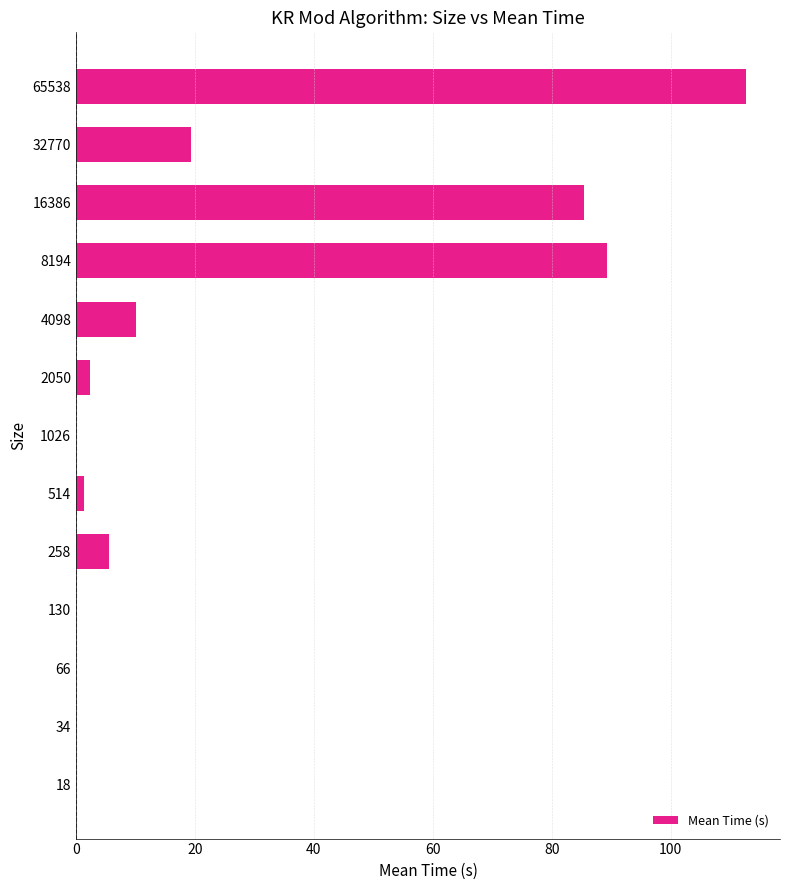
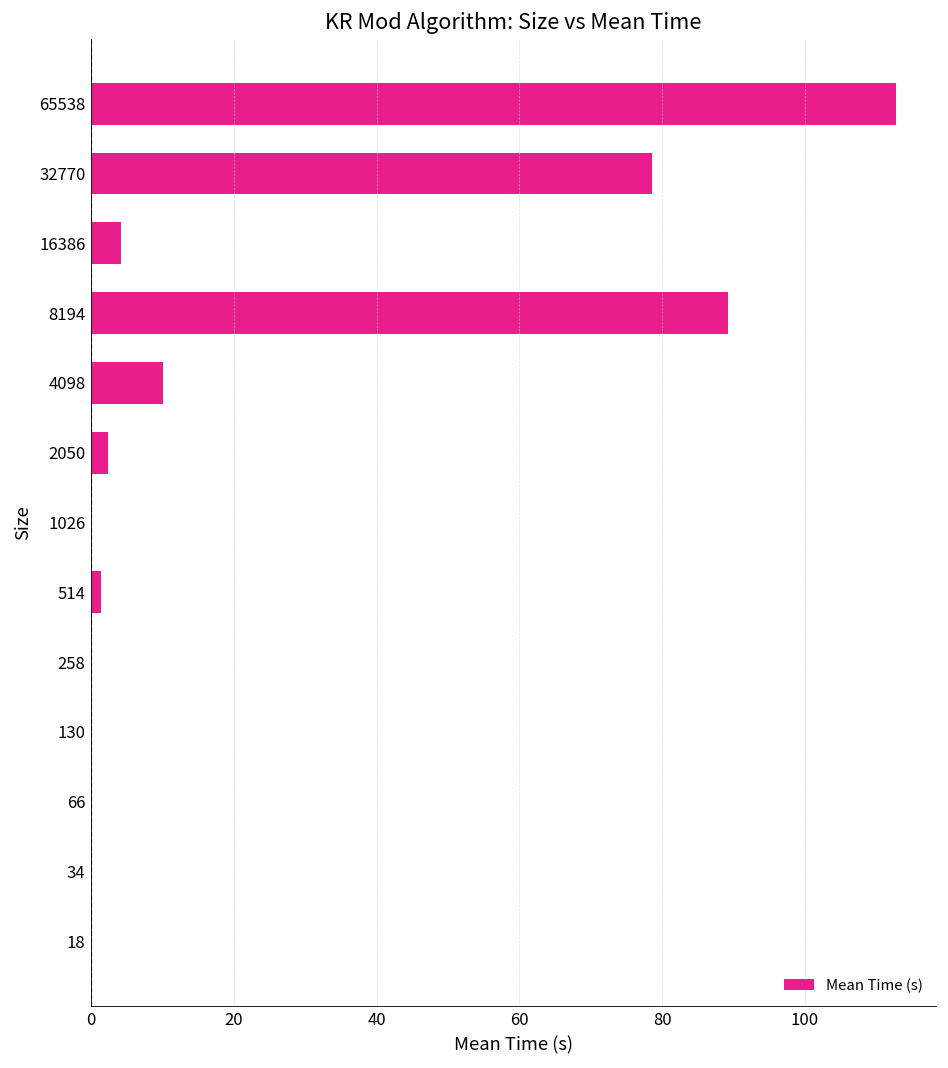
  {
    "65538": 113,
-   "32770": 19,
-   "16386": 85,
+   "32770": 79,
+   "16386": 4,
    "8194": 89,
    "4098": 10,
    "2050": 2,
    "514": 1,
-   "258": 5,
+   "258": 0,
    "66": 0,
    "34": 0,
    "18": 0
  }
